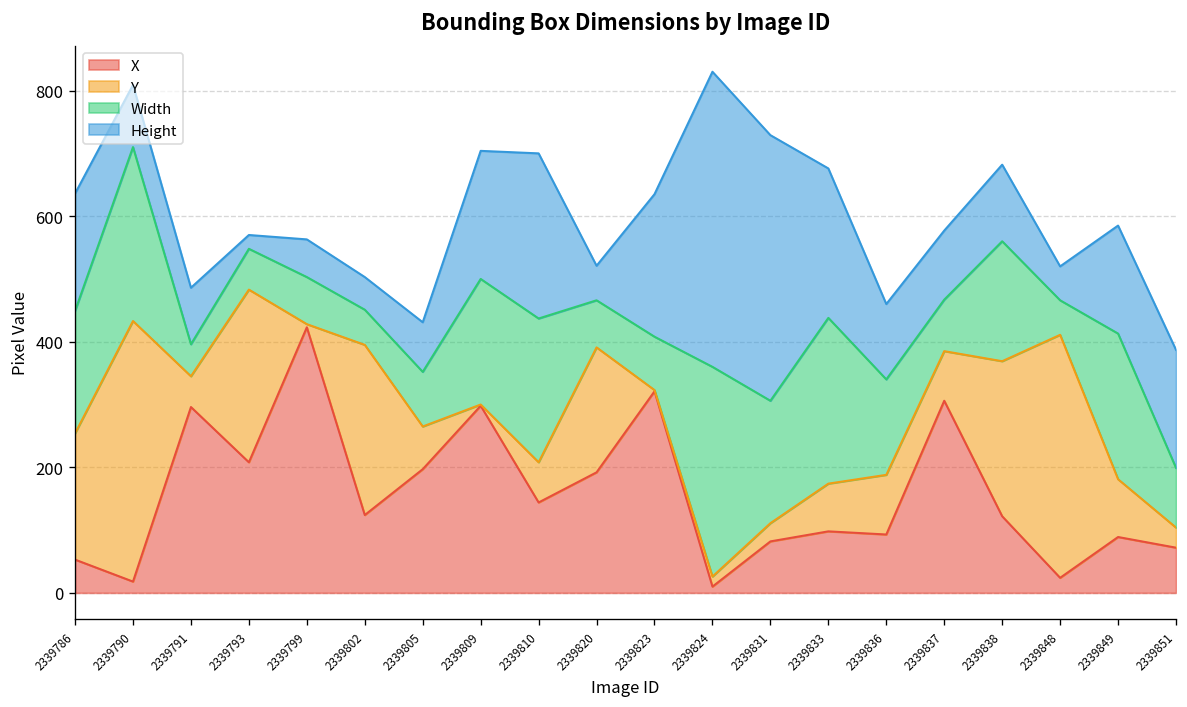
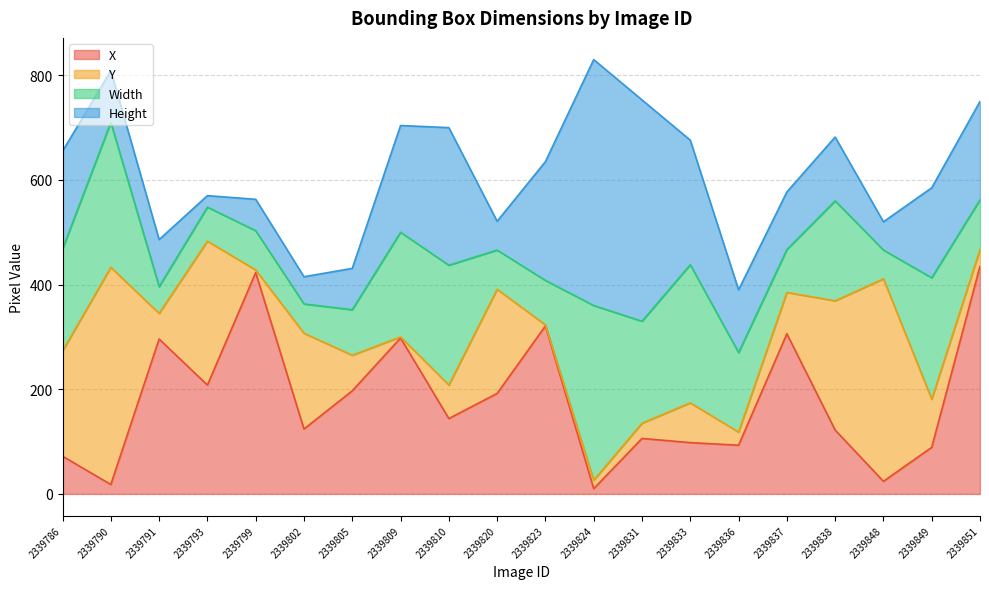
  {
    "X": {
-     "2339786": 50,
+     "2339786": 70,
      "2339790": 20,
      "2339791": 300,
      "2339793": 210,
      "2339799": 420,
      "2339802": 120,
      "2339805": 200,
      "2339810": 140,
      "2339820": 190,
      "2339824": 10,
-     "2339831": 80,
+     "2339831": 110,
      "2339833": 100,
      "2339836": 90,
      "2339837": 310,
      "2339838": 120,
      "2339848": 20,
      "2339849": 90,
-     "2339851": 70
+     "2339851": 440
    },
    "Y": {
      "2339786": 200,
      "2339790": 420,
      "2339791": 50,
      "2339793": 280,
      "2339799": 10,
-     "2339802": 270,
+     "2339802": 180,
      "2339805": 70,
      "2339810": 60,
      "2339820": 200,
      "2339824": 20,
      "2339831": 30,
      "2339833": 80,
-     "2339836": 100,
+     "2339836": 30,
      "2339837": 80,
      "2339838": 250,
      "2339848": 390,
      "2339849": 90,
      "2339851": 30
    },
    "Width": {
      "2339786": 200,
      "2339791": 50,
      "2339793": 70,
      "2339799": 80,
      "2339802": 60,
      "2339805": 90,
      "2339809": 200,
      "2339810": 230,
      "2339820": 80,
      "2339823": 90,
      "2339824": 330,
      "2339831": 200,
      "2339833": 260,
      "2339836": 150,
      "2339837": 80,
      "2339838": 190,
      "2339848": 60,
      "2339849": 230,
      "2339851": 100
    },
    "Height": {
      "2339786": 190,
      "2339791": 90,
      "2339793": 20,
      "2339799": 60,
      "2339802": 50,
      "2339805": 80,
      "2339809": 200,
      "2339810": 260,
      "2339820": 60,
      "2339823": 230,
      "2339824": 470,
      "2339831": 420,
      "2339833": 240,
      "2339836": 120,
      "2339837": 110,
      "2339838": 120,
      "2339848": 50,
      "2339849": 170,
      "2339851": 190
    }
  }
